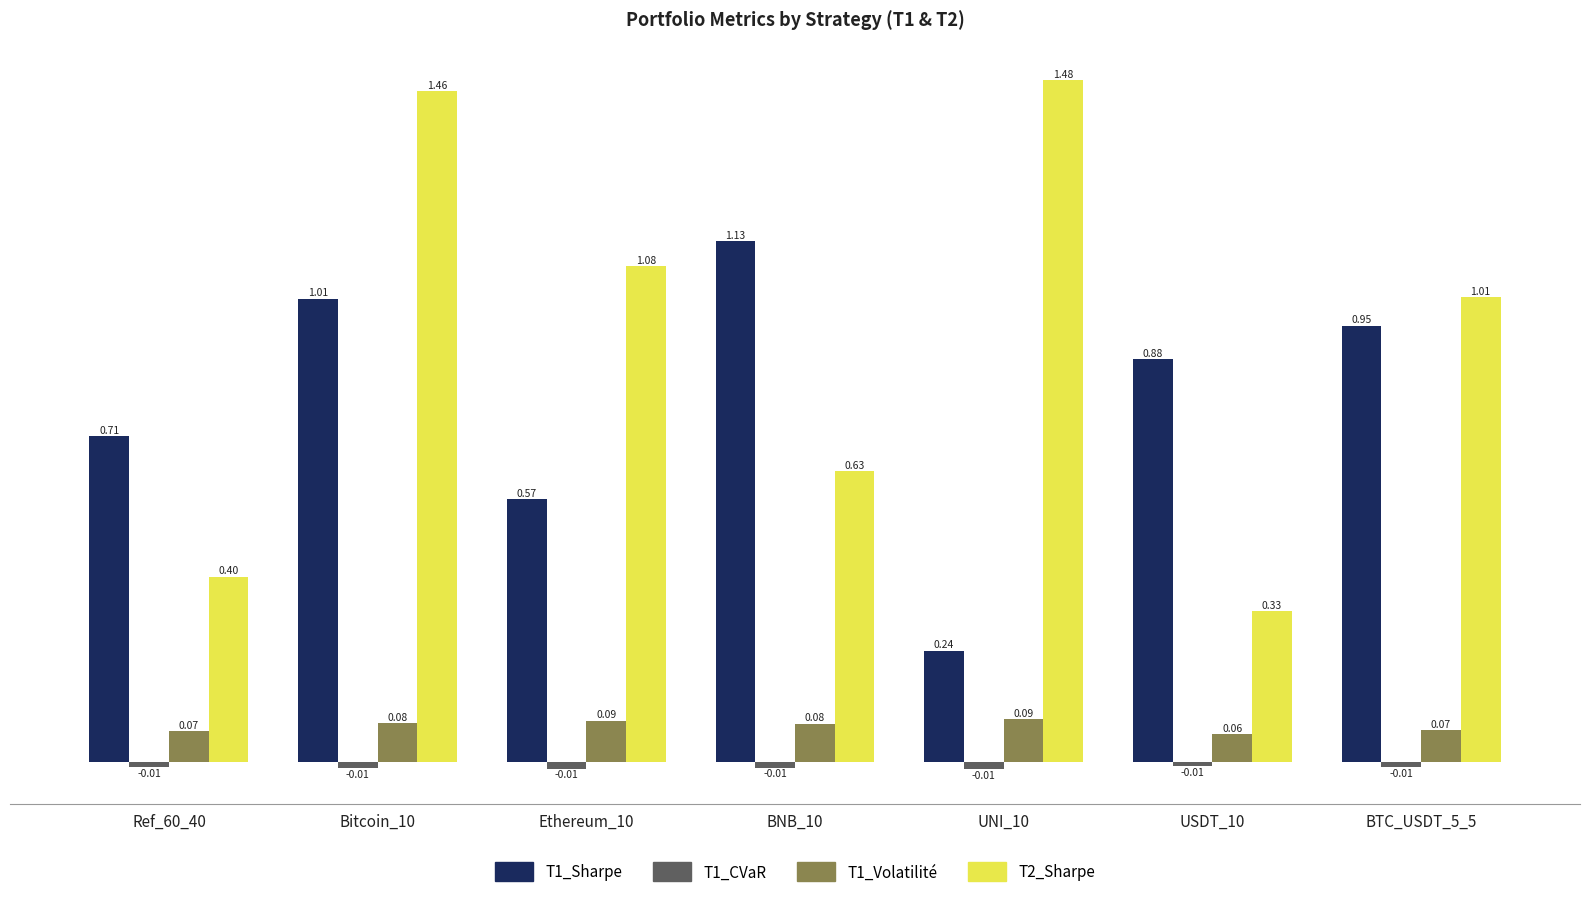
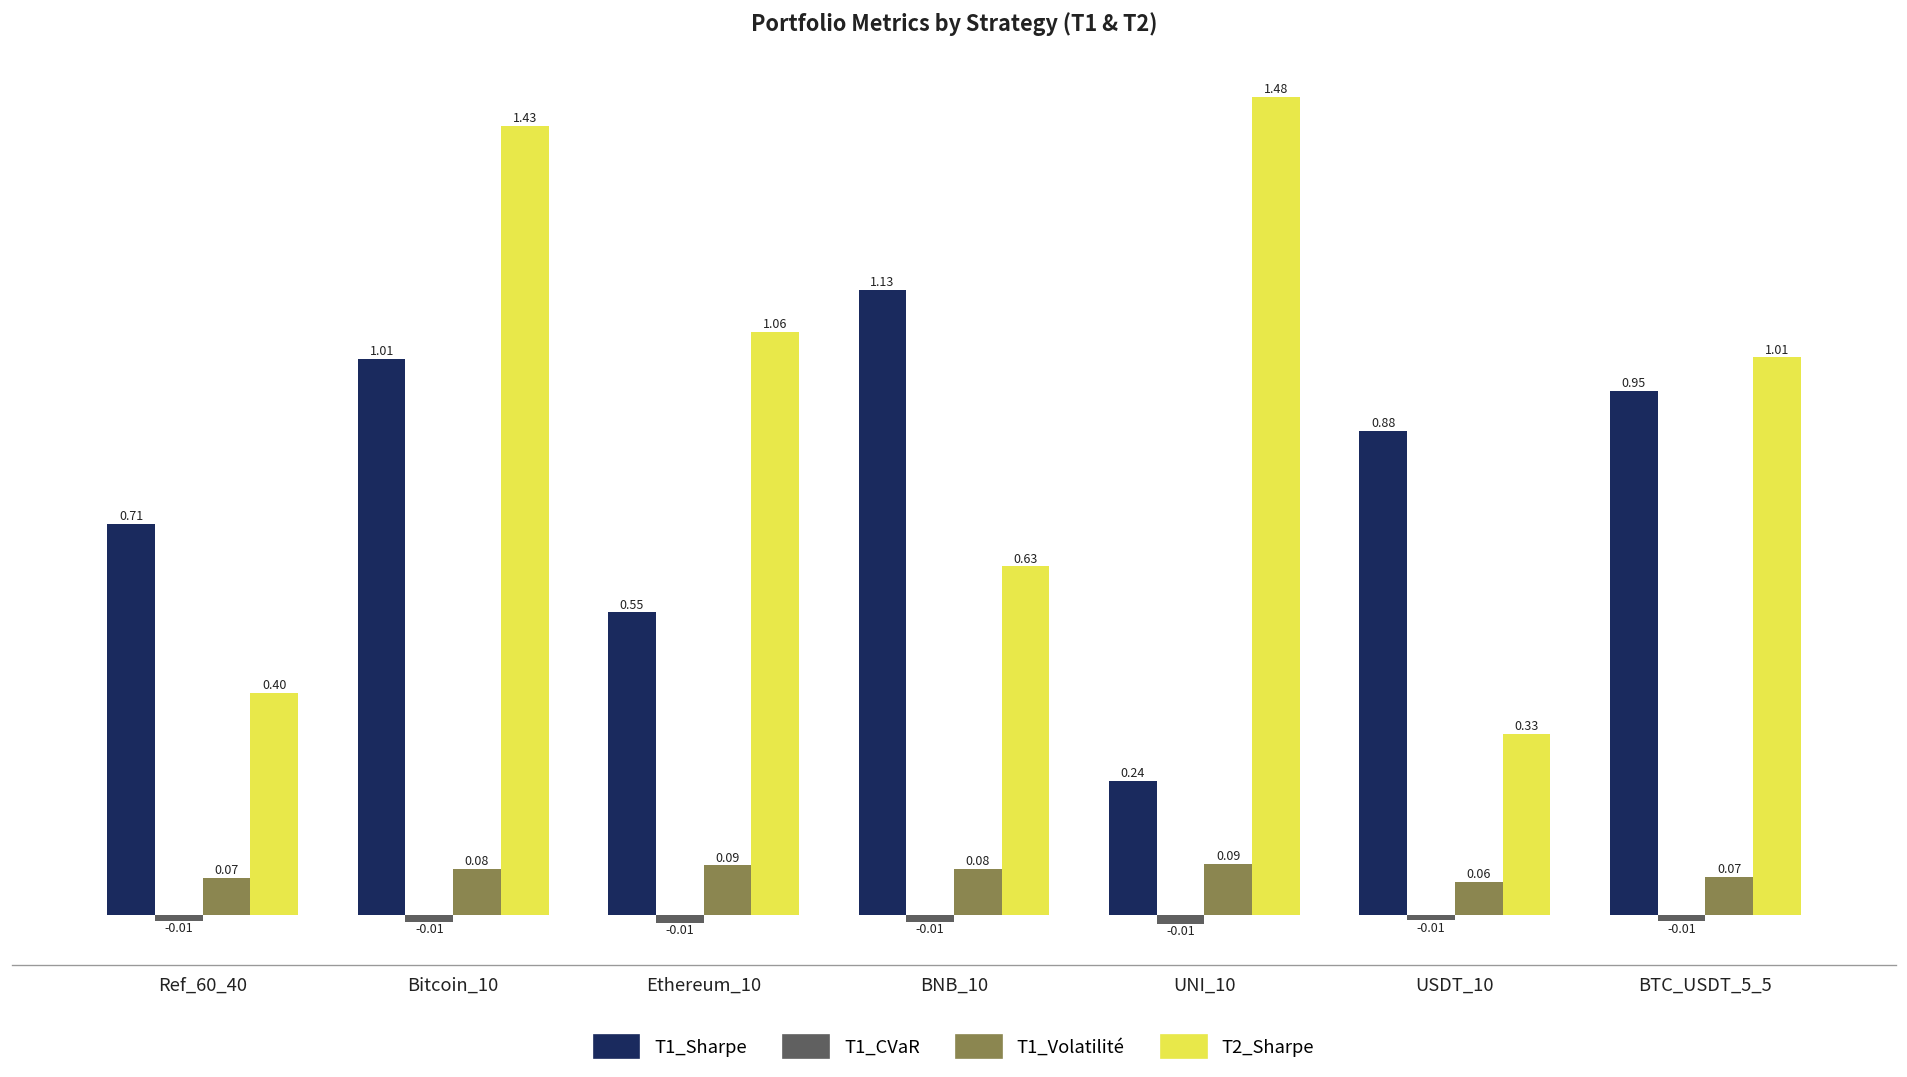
  {
    "T1_Sharpe": {
      "Ref_60_40": 0.71,
      "Bitcoin_10": 1.01,
-     "Ethereum_10": 0.57,
+     "Ethereum_10": 0.55,
      "BNB_10": 1.13,
      "UNI_10": 0.24,
      "USDT_10": 0.88,
      "BTC_USDT_5_5": 0.95
    },
    "T2_Sharpe": {
      "Ref_60_40": 0.40,
-     "Bitcoin_10": 1.46,
-     "Ethereum_10": 1.08,
+     "Bitcoin_10": 1.43,
+     "Ethereum_10": 1.06,
      "BNB_10": 0.63,
      "UNI_10": 1.48,
      "USDT_10": 0.33,
      "BTC_USDT_5_5": 1.01
    }
  }
